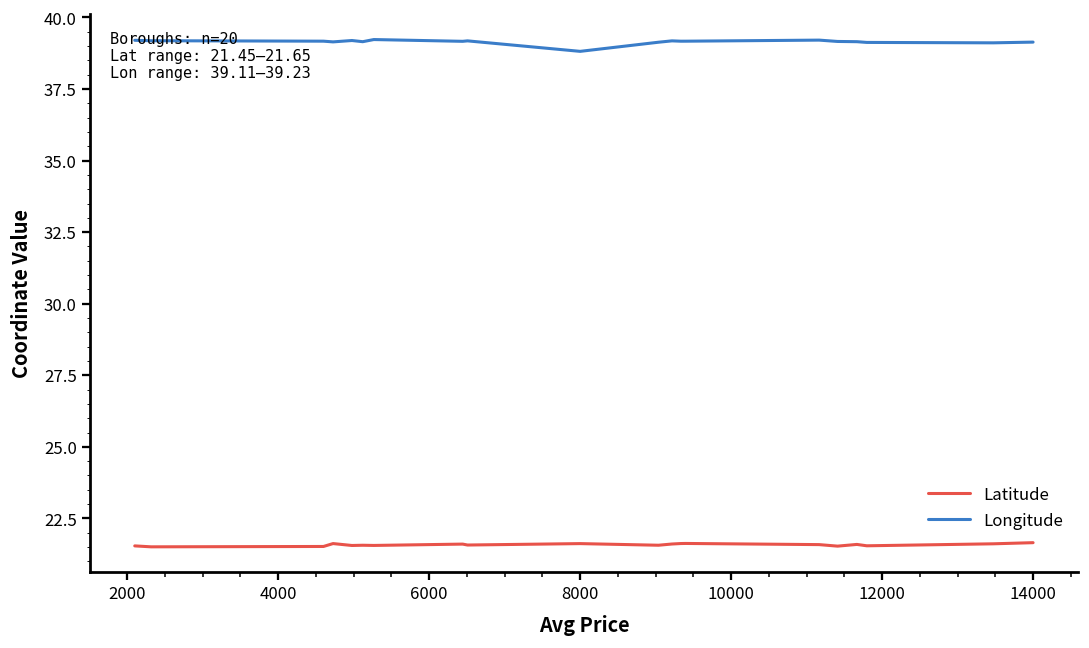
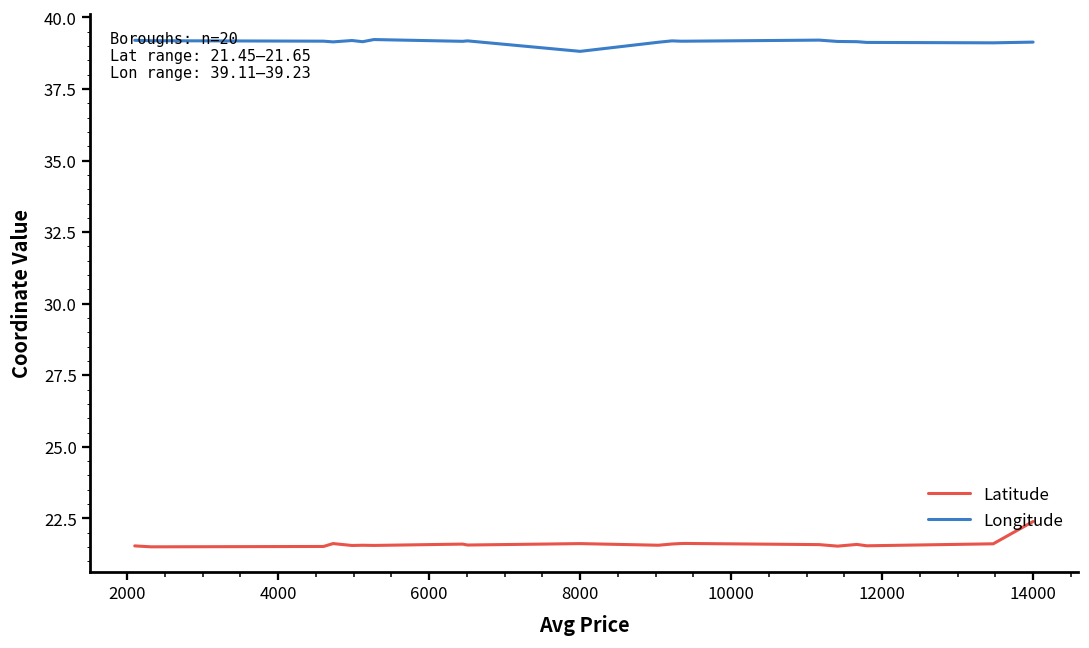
  {
    "Latitude": {
      "8000": 21.6,
-     "14000": 21.7
+     "14000": 22.4
    },
    "Longitude": {
      "8000": 38.8,
      "14000": 39.1
    }
  }
